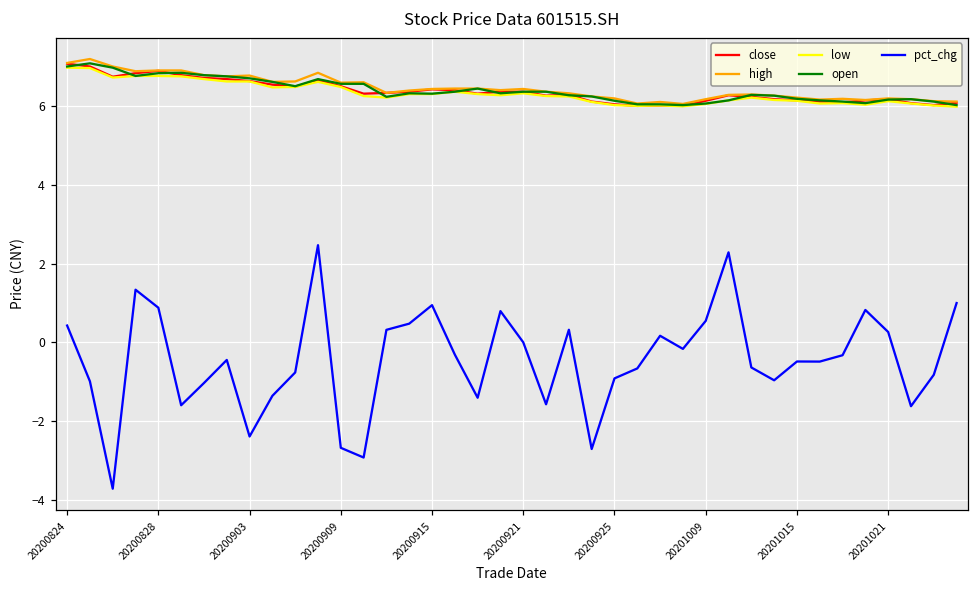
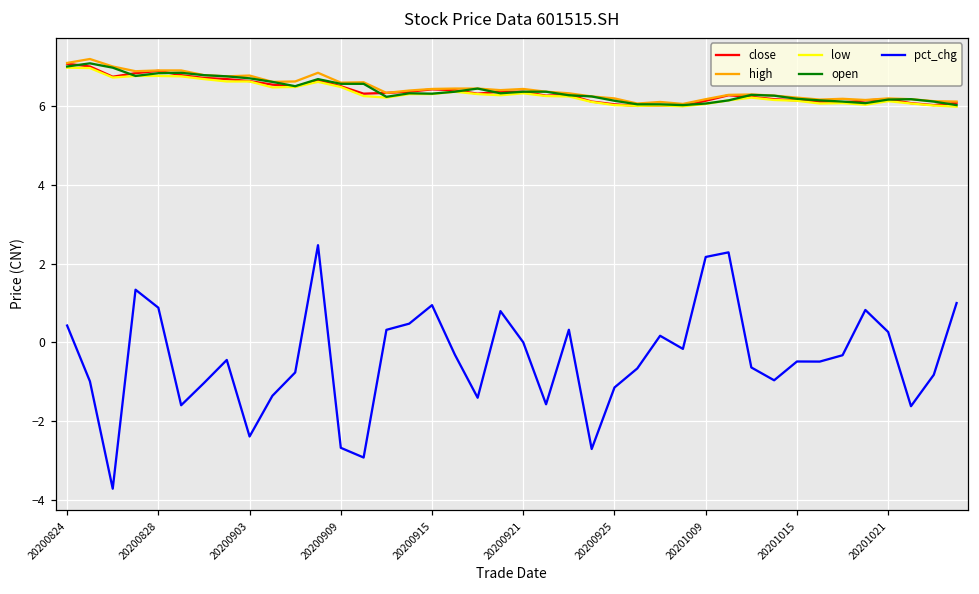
  {
    "pct_chg": {
      "20200824": 0.4,
      "20200828": 0.9,
      "20200903": -2.4,
      "20200909": -2.7,
      "20200915": 0.9,
      "20200921": 0.0,
-     "20200925": -0.9,
-     "20201009": 0.5,
+     "20200925": -1.1,
+     "20201009": 2.2,
      "20201015": -0.5,
      "20201021": 0.3
    }
  }
